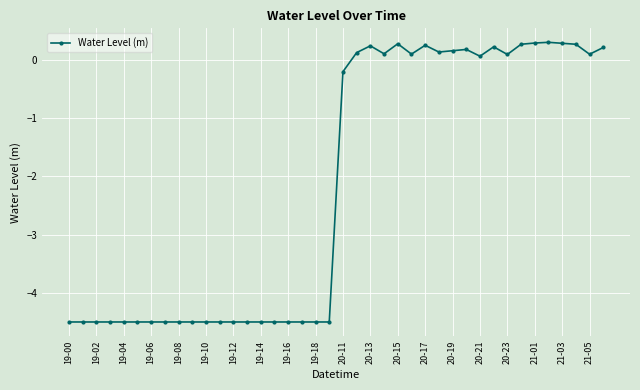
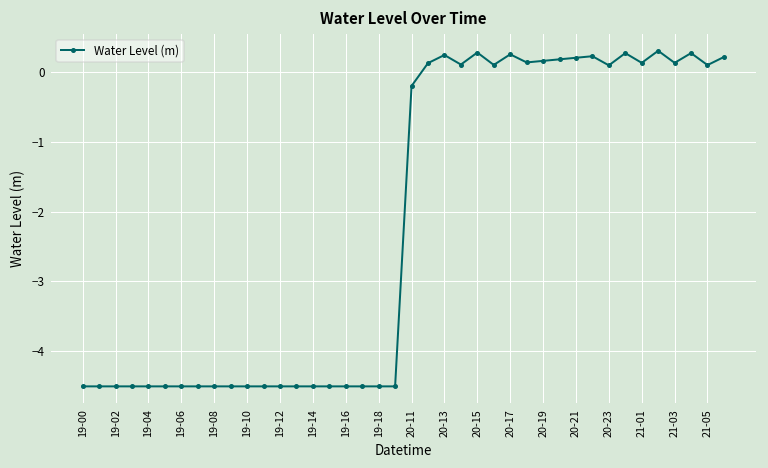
  {
    "19-00": -4.5,
    "19-02": -4.5,
    "19-04": -4.5,
    "19-06": -4.5,
    "19-08": -4.5,
    "19-10": -4.5,
    "19-12": -4.5,
    "19-14": -4.5,
    "19-16": -4.5,
    "19-18": -4.5,
    "20-11": -0.2,
    "20-13": 0.2,
    "20-15": 0.3,
    "20-17": 0.3,
    "20-19": 0.2,
-   "20-21": 0.1,
+   "20-21": 0.2,
    "20-23": 0.1,
-   "21-01": 0.3,
-   "21-03": 0.3,
+   "21-01": 0.1,
+   "21-03": 0.1,
    "21-05": 0.1
  }
